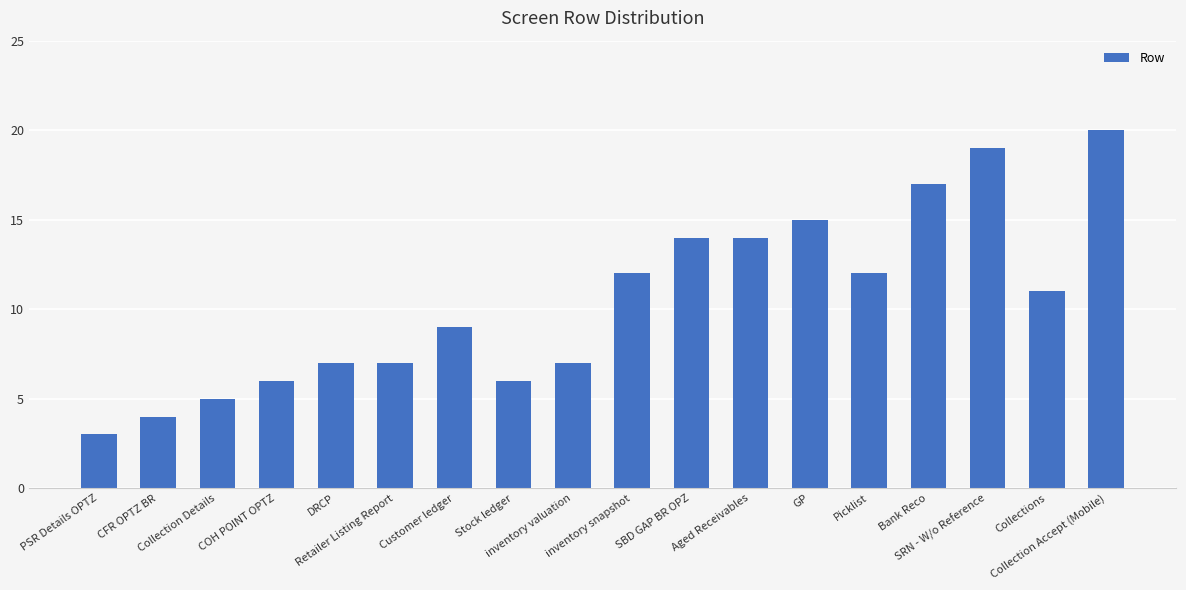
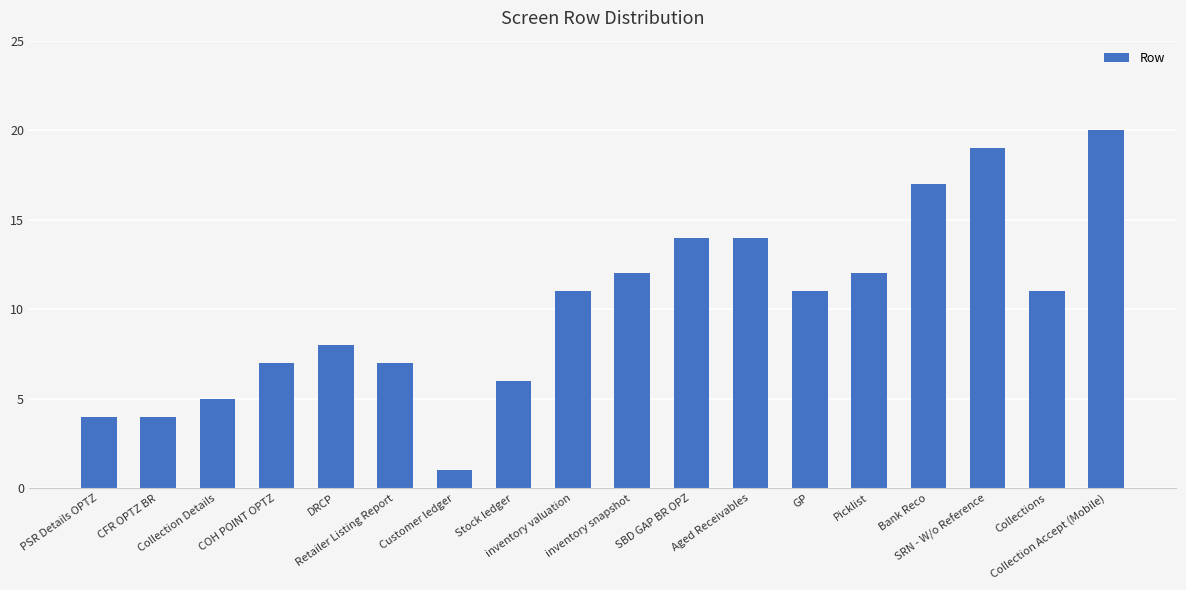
  {
-   "PSR Details OPTZ": 3,
+   "PSR Details OPTZ": 4,
    "CFR OPTZ BR": 4,
    "Collection Details": 5,
-   "COH POINT OPTZ": 6,
-   "DRCP": 7,
+   "COH POINT OPTZ": 7,
+   "DRCP": 8,
    "Retailer Listing Report": 7,
-   "Customer ledger": 9,
+   "Customer ledger": 1,
    "Stock ledger": 6,
-   "inventory valuation": 7,
+   "inventory valuation": 11,
    "inventory snapshot": 12,
    "SBD GAP BR OPZ": 14,
    "Aged Receivables": 14,
-   "GP": 15,
+   "GP": 11,
    "Picklist": 12,
    "Bank Reco": 17,
    "SRN - W/o Reference": 19,
    "Collections": 11,
    "Collection Accept (Mobile)": 20
  }
